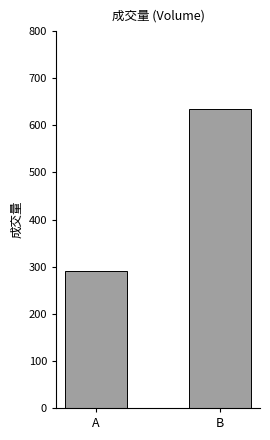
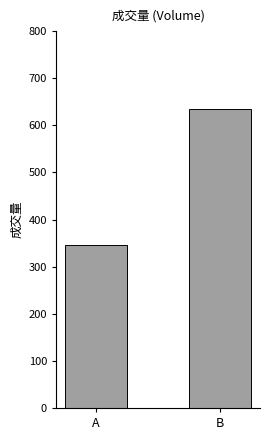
  {
-   "A": 290,
+   "A": 350,
    "B": 630
  }
